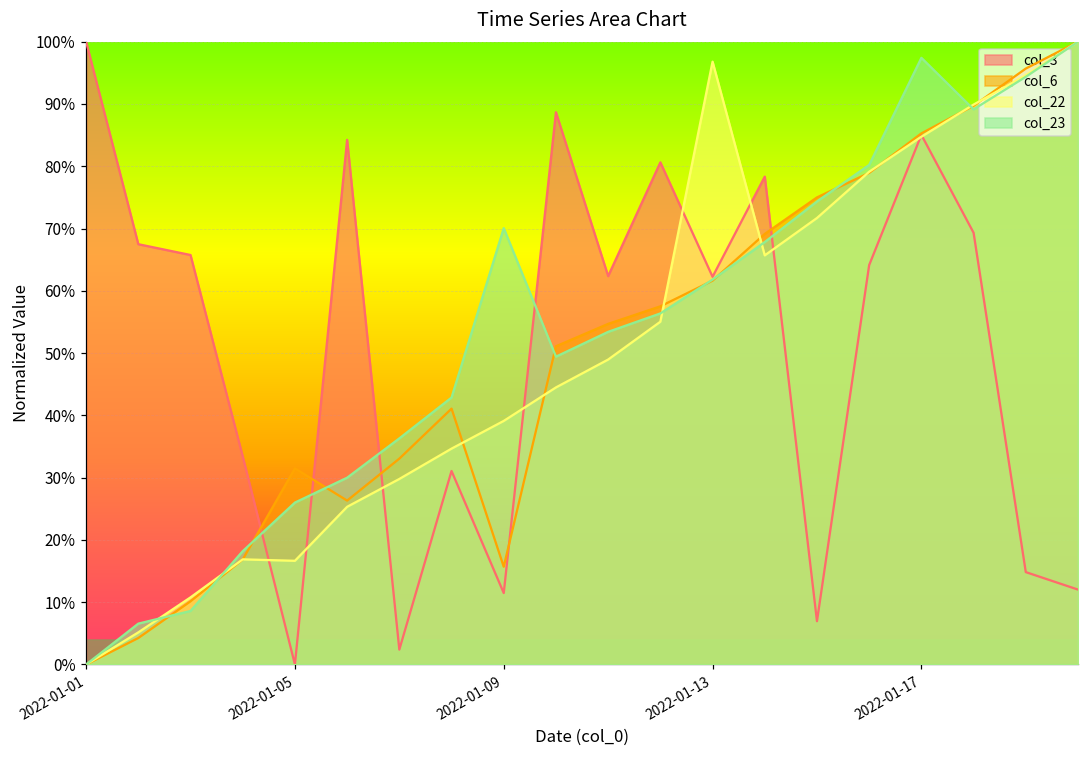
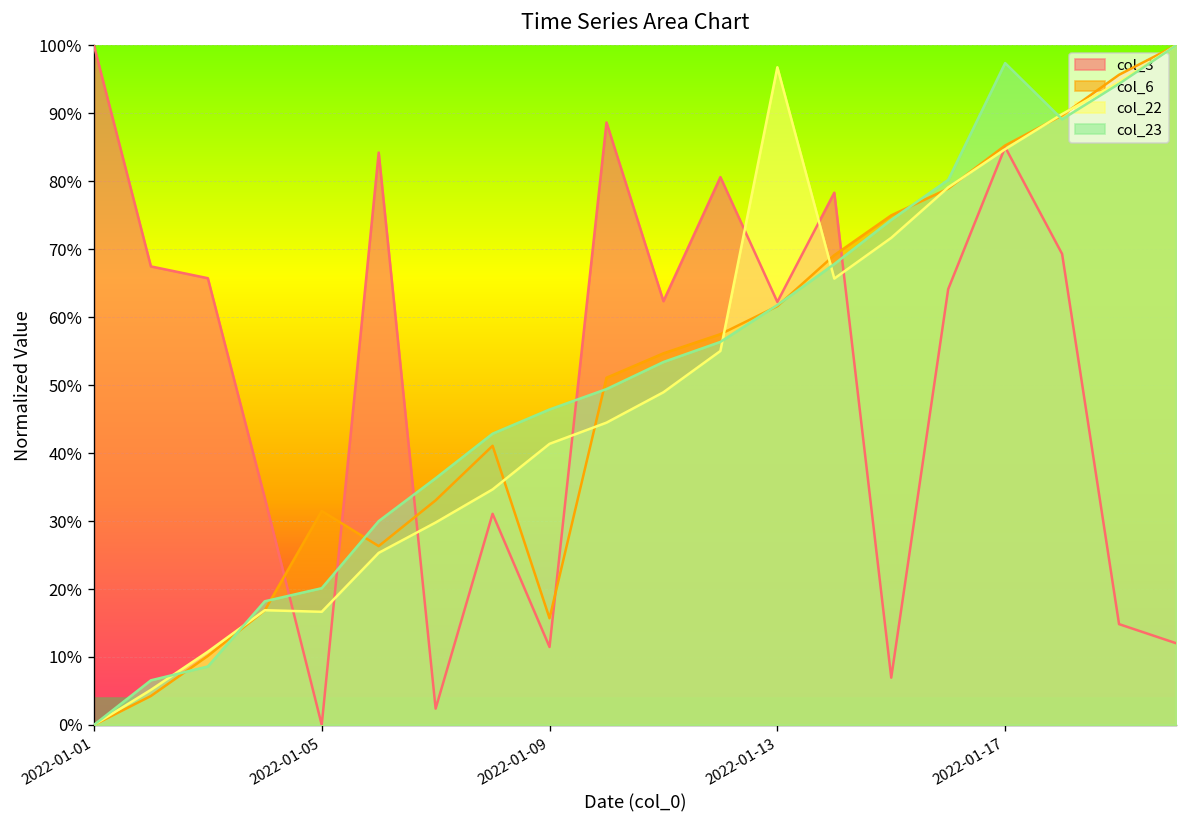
  {
    "col_3": {
      "2022-01-01": "100%",
      "2022-01-09": "11%",
      "2022-01-13": "62%"
    },
    "col_6": {
      "2022-01-05": "31%",
      "2022-01-09": "16%"
    },
    "col_22": {
      "2022-01-05": "17%",
-     "2022-01-09": "39%",
+     "2022-01-09": "41%",
      "2022-01-13": "97%"
    },
    "col_23": {
-     "2022-01-05": "26%",
-     "2022-01-09": "70%",
+     "2022-01-05": "20%",
+     "2022-01-09": "46%",
      "2022-01-17": "97%"
    }
  }
